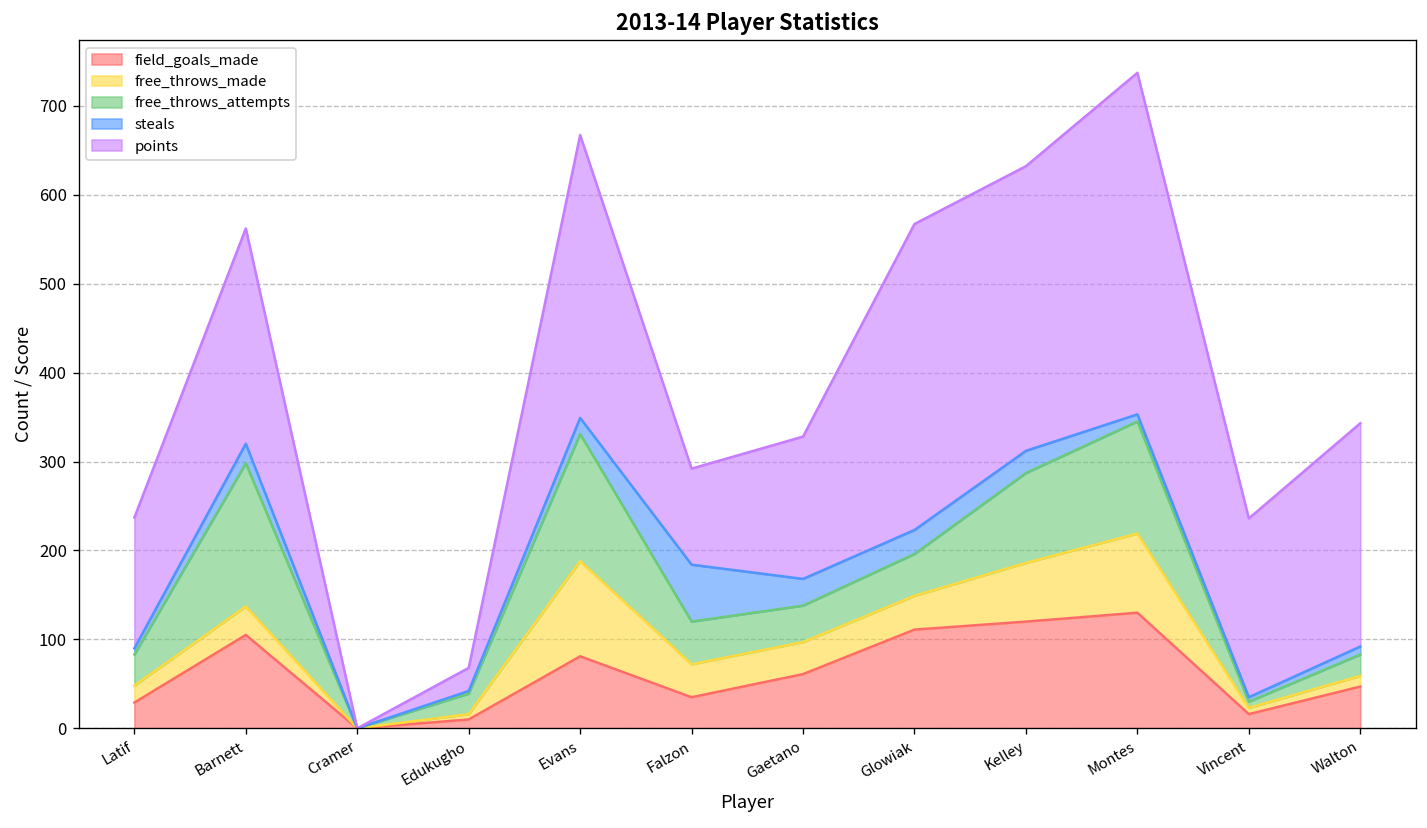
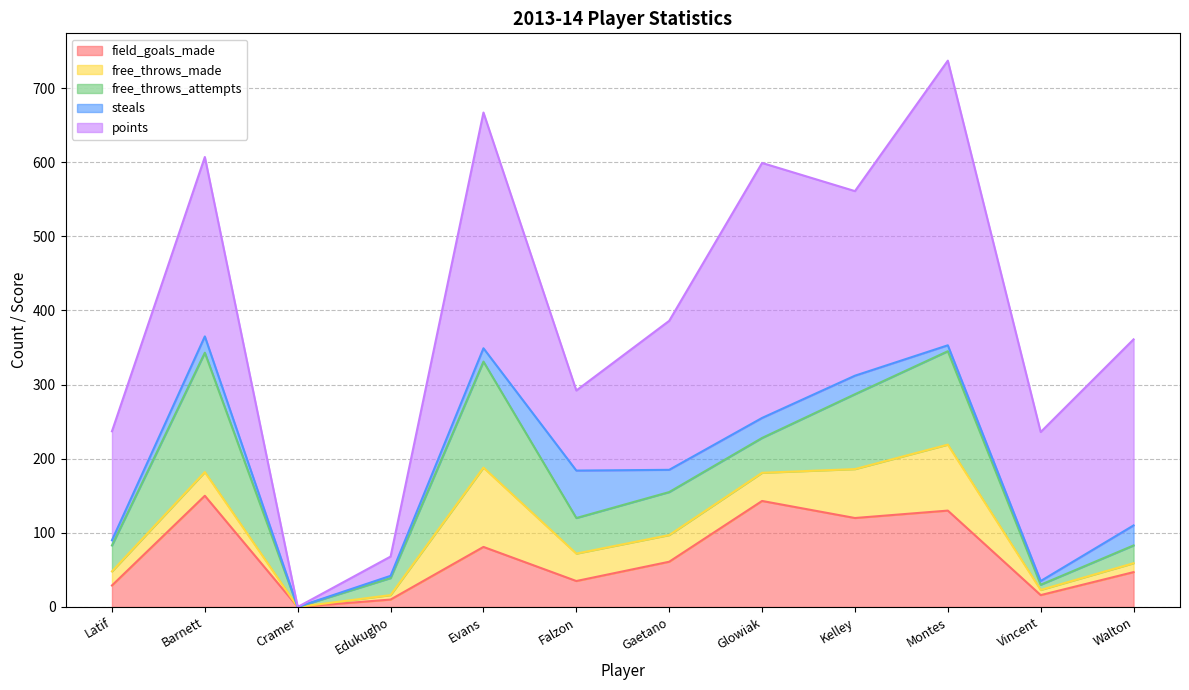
  {
    "field_goals_made": {
      "Latif": 30,
-     "Barnett": 110,
+     "Barnett": 150,
      "Edukugho": 10,
      "Evans": 80,
      "Falzon": 40,
      "Gaetano": 60,
-     "Glowiak": 110,
+     "Glowiak": 140,
      "Kelley": 120,
      "Montes": 130,
      "Vincent": 20,
      "Walton": 50
    },
    "free_throws_made": {
      "Latif": 20,
      "Barnett": 30,
      "Edukugho": 10,
      "Evans": 110,
      "Falzon": 40,
      "Gaetano": 40,
      "Glowiak": 40,
      "Kelley": 70,
      "Montes": 90,
      "Vincent": 10,
      "Walton": 10
    },
    "free_throws_attempts": {
      "Latif": 40,
      "Barnett": 160,
      "Evans": 140,
      "Falzon": 50,
-     "Gaetano": 40,
+     "Gaetano": 60,
      "Glowiak": 50,
      "Kelley": 100,
      "Montes": 130,
      "Vincent": 10,
      "Walton": 20
    },
    "steals": {
      "Latif": 10,
      "Barnett": 20,
      "Evans": 20,
      "Falzon": 60,
      "Gaetano": 30,
      "Glowiak": 30,
      "Kelley": 30,
      "Montes": 10,
      "Vincent": 10,
-     "Walton": 10
+     "Walton": 30
    },
    "points": {
      "Latif": 150,
      "Barnett": 240,
      "Edukugho": 30,
      "Evans": 320,
      "Falzon": 110,
-     "Gaetano": 160,
+     "Gaetano": 200,
      "Glowiak": 340,
-     "Kelley": 320,
+     "Kelley": 250,
      "Montes": 380,
      "Vincent": 200,
      "Walton": 250
    }
  }
